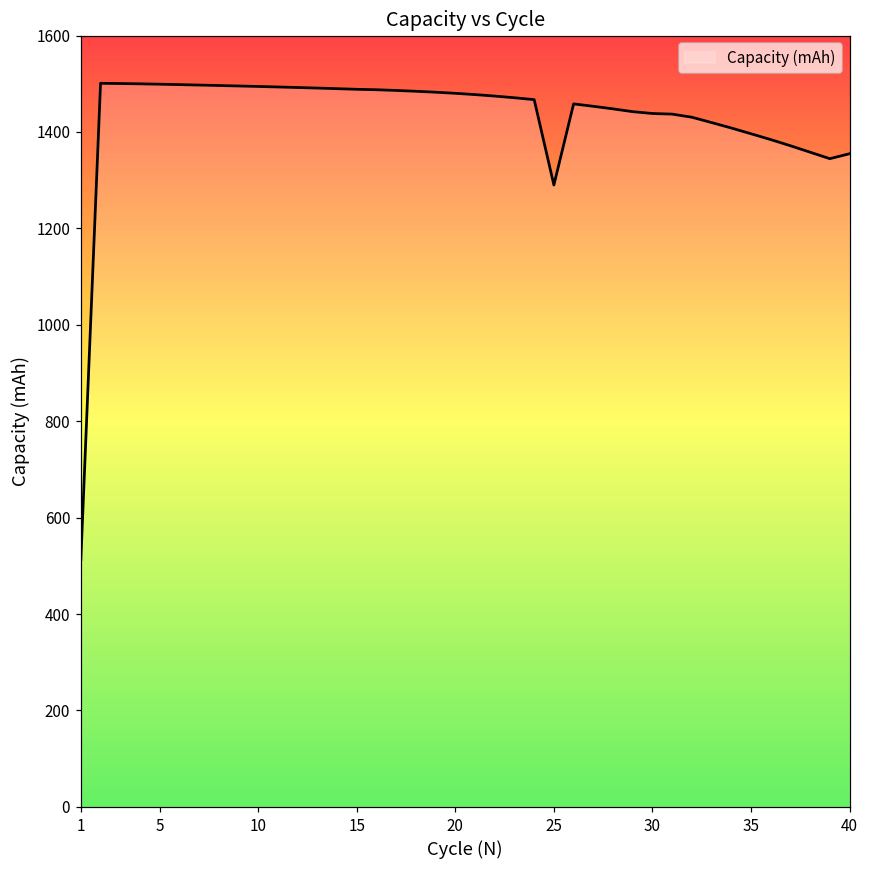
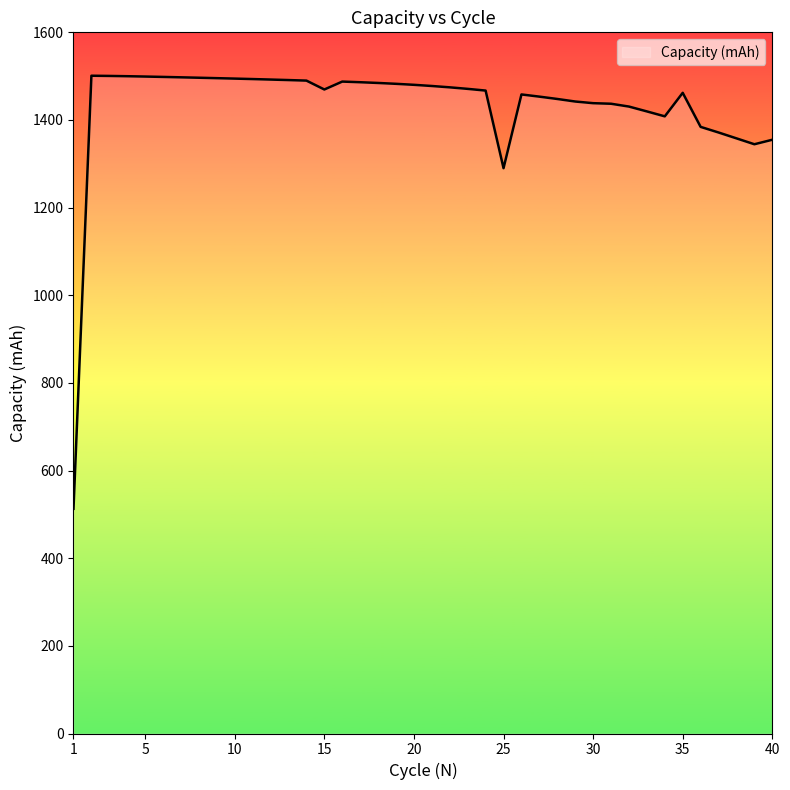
  {
    "1": 510,
    "5": 1500,
    "10": 1490,
-   "15": 1490,
+   "15": 1470,
    "20": 1480,
    "25": 1290,
    "30": 1440,
-   "35": 1400,
+   "35": 1460,
    "40": 1350
  }
